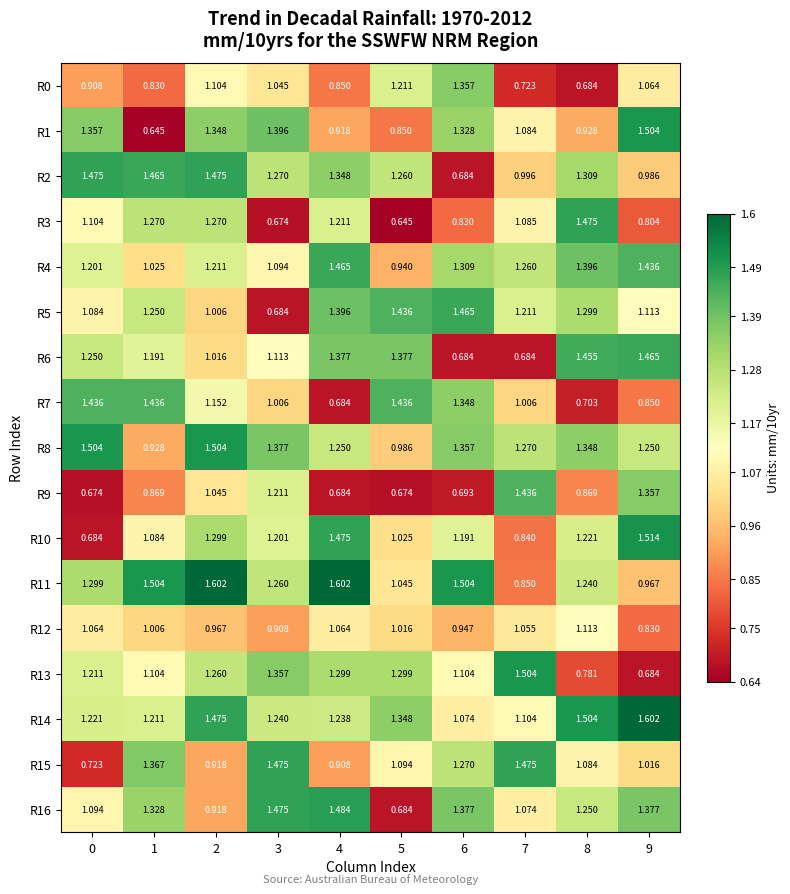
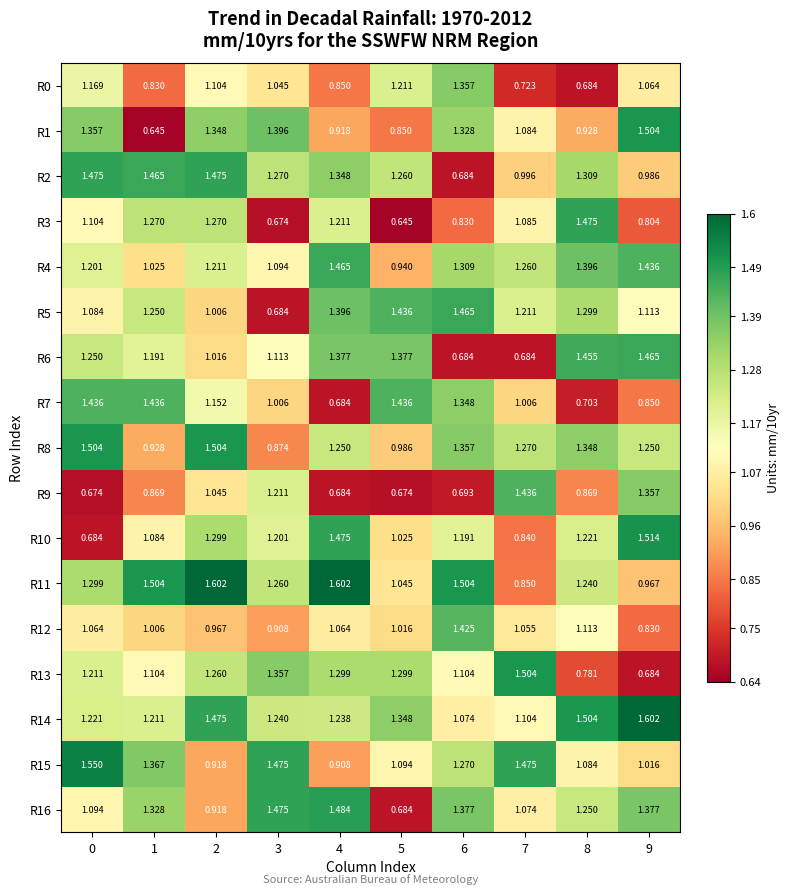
  {
    "R0": {
-     "0": 0.908,
+     "0": 1.169,
      "1": 0.830,
      "2": 1.104,
      "3": 1.045,
      "4": 0.850,
      "5": 1.211,
      "6": 1.357,
      "7": 0.723,
      "8": 0.684,
      "9": 1.064
    },
    "R1": {
      "0": 1.357,
      "1": 0.645,
      "2": 1.348,
      "3": 1.396,
      "4": 0.918,
      "5": 0.850,
      "6": 1.328,
      "7": 1.084,
      "8": 0.928,
      "9": 1.504
    },
    "R2": {
      "0": 1.475,
      "1": 1.465,
      "2": 1.475,
      "3": 1.270,
      "4": 1.348,
      "5": 1.260,
      "6": 0.684,
      "7": 0.996,
      "8": 1.309,
      "9": 0.986
    },
    "R3": {
      "0": 1.104,
      "1": 1.270,
      "2": 1.270,
      "3": 0.674,
      "4": 1.211,
      "5": 0.645,
      "6": 0.830,
      "7": 1.085,
      "8": 1.475,
      "9": 0.804
    },
    "R4": {
      "0": 1.201,
      "1": 1.025,
      "2": 1.211,
      "3": 1.094,
      "4": 1.465,
      "5": 0.940,
      "6": 1.309,
      "7": 1.260,
      "8": 1.396,
      "9": 1.436
    },
    "R5": {
      "0": 1.084,
      "1": 1.250,
      "2": 1.006,
      "3": 0.684,
      "4": 1.396,
      "5": 1.436,
      "6": 1.465,
      "7": 1.211,
      "8": 1.299,
      "9": 1.113
    },
    "R6": {
      "0": 1.250,
      "1": 1.191,
      "2": 1.016,
      "3": 1.113,
      "4": 1.377,
      "5": 1.377,
      "6": 0.684,
      "7": 0.684,
      "8": 1.455,
      "9": 1.465
    },
    "R7": {
      "0": 1.436,
      "1": 1.436,
      "2": 1.152,
      "3": 1.006,
      "4": 0.684,
      "5": 1.436,
      "6": 1.348,
      "7": 1.006,
      "8": 0.703,
      "9": 0.850
    },
    "R8": {
      "0": 1.504,
      "1": 0.928,
      "2": 1.504,
-     "3": 1.377,
+     "3": 0.874,
      "4": 1.250,
      "5": 0.986,
      "6": 1.357,
      "7": 1.270,
      "8": 1.348,
      "9": 1.250
    },
    "R9": {
      "0": 0.674,
      "1": 0.869,
      "2": 1.045,
      "3": 1.211,
      "4": 0.684,
      "5": 0.674,
      "6": 0.693,
      "7": 1.436,
      "8": 0.869,
      "9": 1.357
    },
    "R10": {
      "0": 0.684,
      "1": 1.084,
      "2": 1.299,
      "3": 1.201,
      "4": 1.475,
      "5": 1.025,
      "6": 1.191,
      "7": 0.840,
      "8": 1.221,
      "9": 1.514
    },
    "R11": {
      "0": 1.299,
      "1": 1.504,
      "2": 1.602,
      "3": 1.260,
      "4": 1.602,
      "5": 1.045,
      "6": 1.504,
      "7": 0.850,
      "8": 1.240,
      "9": 0.967
    },
    "R12": {
      "0": 1.064,
      "1": 1.006,
      "2": 0.967,
      "3": 0.908,
      "4": 1.064,
      "5": 1.016,
-     "6": 0.947,
+     "6": 1.425,
      "7": 1.055,
      "8": 1.113,
      "9": 0.830
    },
    "R13": {
      "0": 1.211,
      "1": 1.104,
      "2": 1.260,
      "3": 1.357,
      "4": 1.299,
      "5": 1.299,
      "6": 1.104,
      "7": 1.504,
      "8": 0.781,
      "9": 0.684
    },
    "R14": {
      "0": 1.221,
      "1": 1.211,
      "2": 1.475,
      "3": 1.240,
      "4": 1.238,
      "5": 1.348,
      "6": 1.074,
      "7": 1.104,
      "8": 1.504,
      "9": 1.602
    },
    "R15": {
-     "0": 0.723,
+     "0": 1.550,
      "1": 1.367,
      "2": 0.918,
      "3": 1.475,
      "4": 0.908,
      "5": 1.094,
      "6": 1.270,
      "7": 1.475,
      "8": 1.084,
      "9": 1.016
    },
    "R16": {
      "0": 1.094,
      "1": 1.328,
      "2": 0.918,
      "3": 1.475,
      "4": 1.484,
      "5": 0.684,
      "6": 1.377,
      "7": 1.074,
      "8": 1.250,
      "9": 1.377
    }
  }
